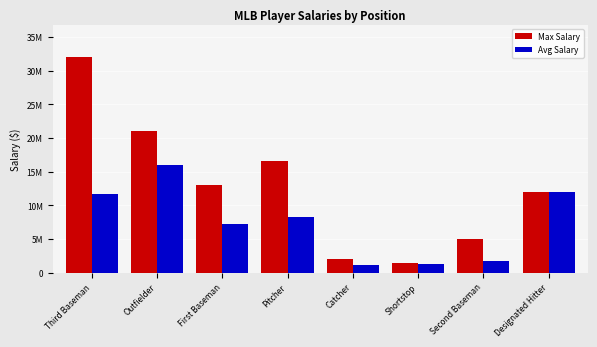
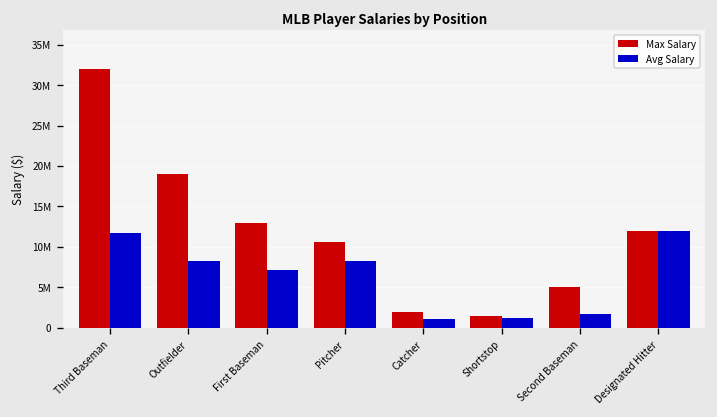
  {
    "Max Salary": {
      "Third Baseman": 32000000,
-     "Outfielder": 21000000,
+     "Outfielder": 19000000,
      "First Baseman": 13000000,
-     "Pitcher": 17000000,
+     "Pitcher": 11000000,
      "Catcher": 2000000,
      "Shortstop": 1000000,
      "Second Baseman": 5000000,
      "Designated Hitter": 12000000
    },
    "Avg Salary": {
      "Third Baseman": 12000000,
-     "Outfielder": 16000000,
+     "Outfielder": 8000000,
      "First Baseman": 7000000,
      "Pitcher": 8000000,
      "Catcher": 1000000,
      "Shortstop": 1000000,
      "Second Baseman": 2000000,
      "Designated Hitter": 12000000
    }
  }
